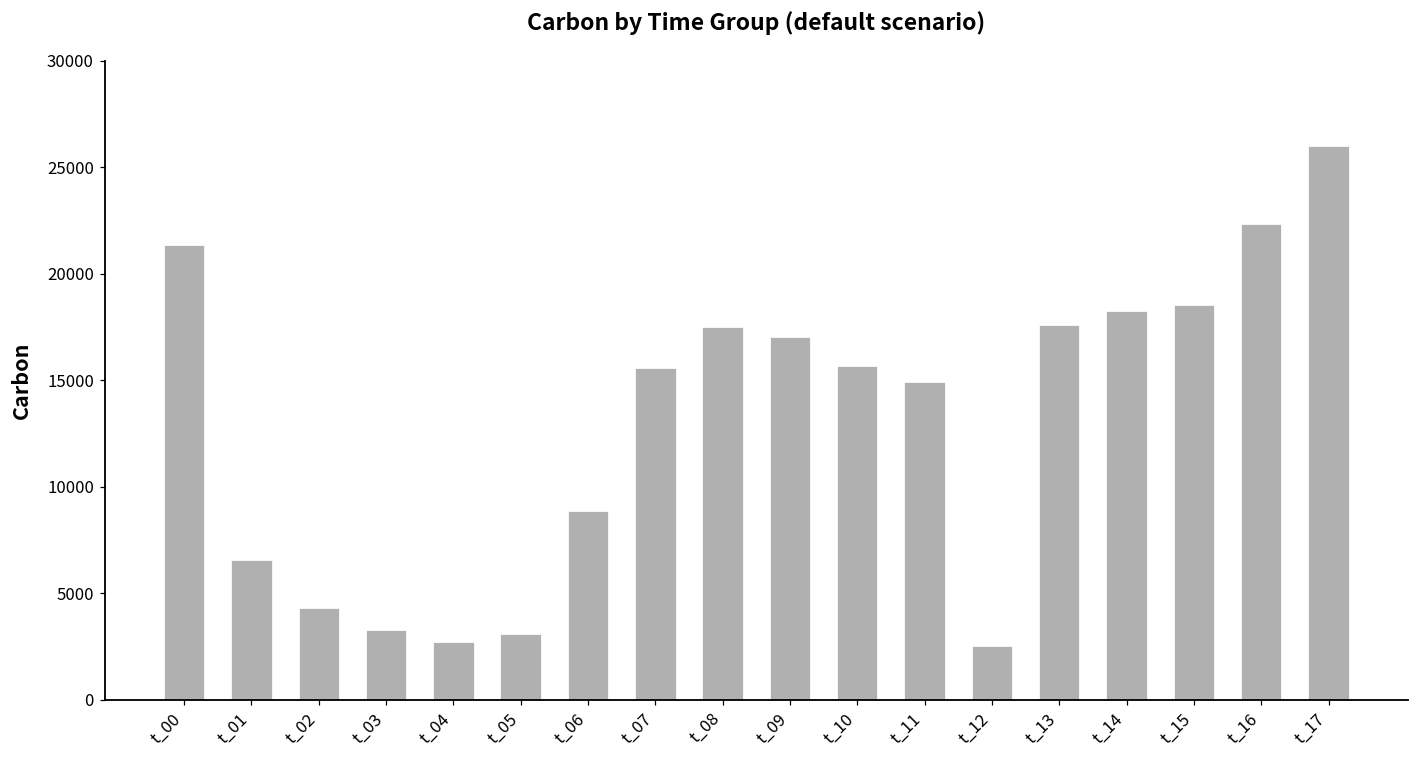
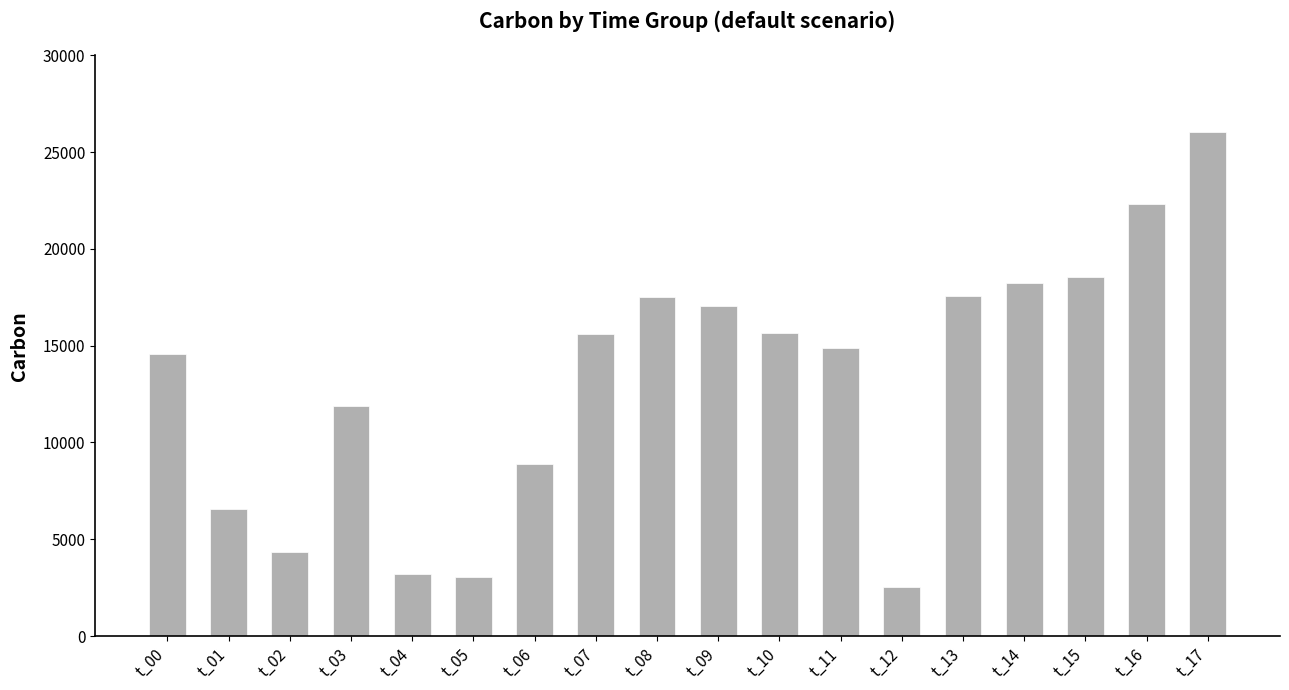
  {
-   "t_00": 21300,
+   "t_00": 14600,
    "t_01": 6600,
    "t_02": 4300,
-   "t_03": 3300,
-   "t_04": 2700,
+   "t_03": 11900,
+   "t_04": 3200,
    "t_05": 3100,
    "t_06": 8900,
    "t_07": 15600,
    "t_08": 17500,
    "t_09": 17000,
    "t_10": 15700,
    "t_11": 14900,
    "t_12": 2500,
    "t_13": 17600,
    "t_14": 18300,
    "t_15": 18500,
    "t_16": 22300,
    "t_17": 26000
  }
